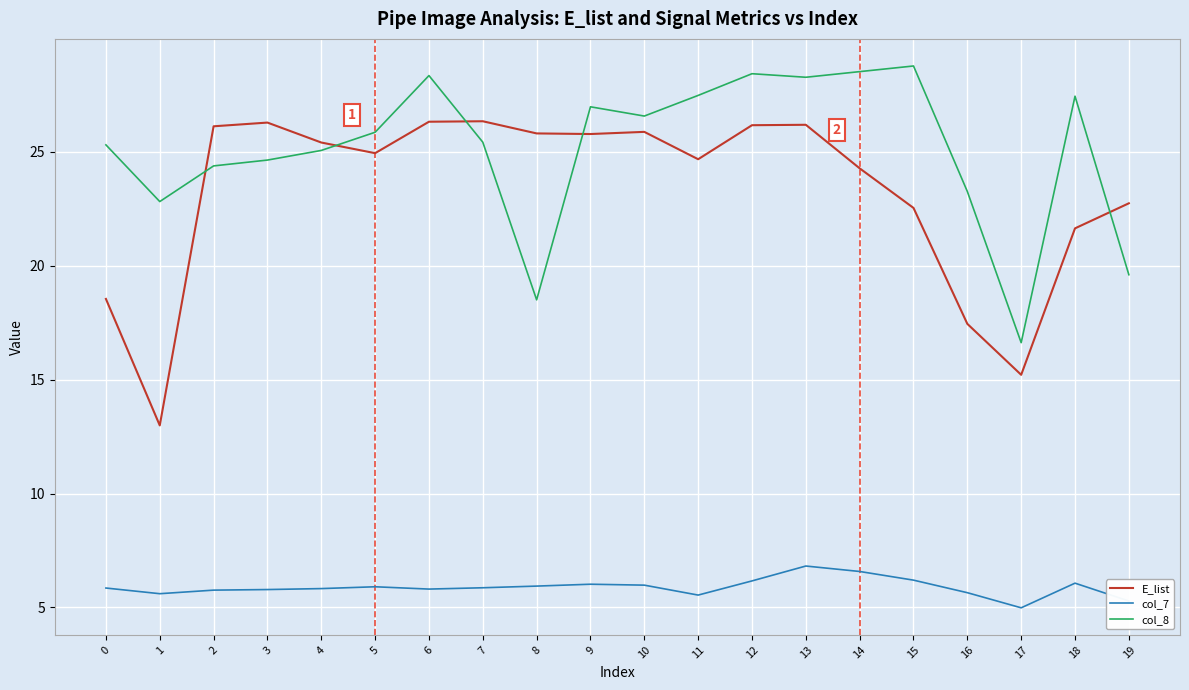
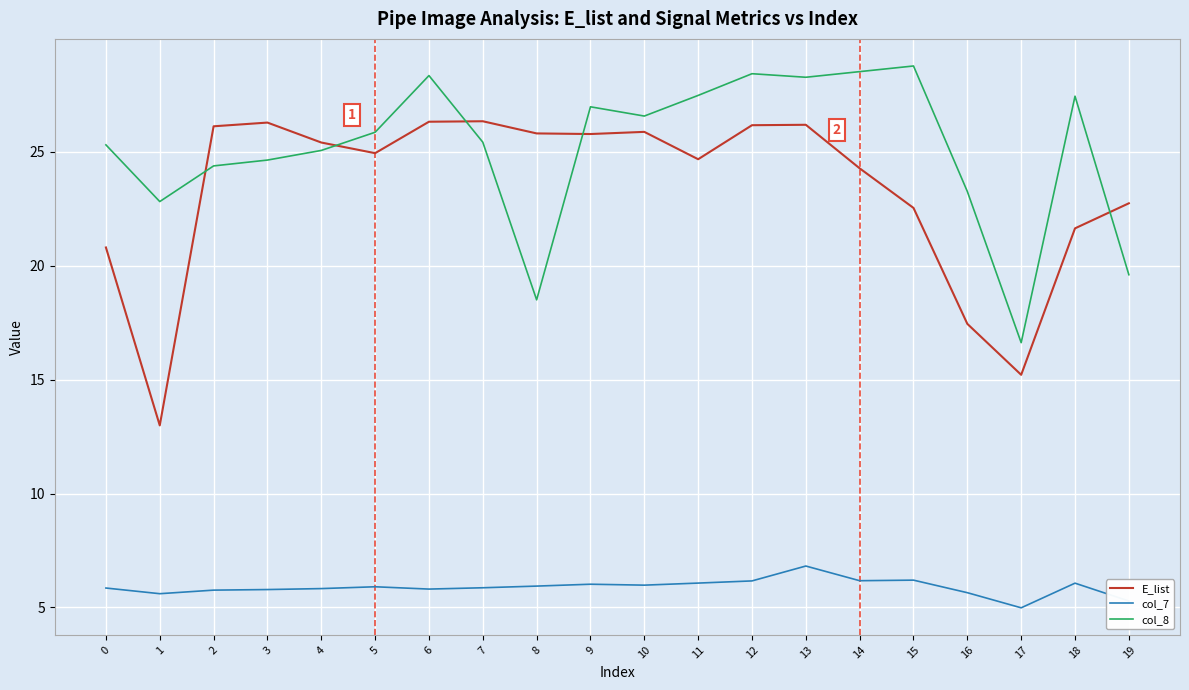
  {
    "E_list": {
-     "0": 18.5,
+     "0": 20.8,
      "1": 13.0,
      "2": 26.1,
      "3": 26.3,
      "4": 25.4,
      "5": 24.9,
      "6": 26.3,
      "7": 26.3,
      "8": 25.8,
      "9": 25.8,
      "10": 25.9,
      "11": 24.7,
      "12": 26.2,
      "13": 26.2,
      "14": 24.3,
      "15": 22.5,
      "16": 17.4,
      "17": 15.2,
      "18": 21.6,
      "19": 22.7
    },
    "col_7": {
      "0": 5.9,
      "1": 5.6,
      "2": 5.8,
      "3": 5.8,
      "4": 5.8,
      "5": 5.9,
      "6": 5.8,
      "7": 5.9,
      "8": 5.9,
      "9": 6.0,
      "10": 6.0,
-     "11": 5.5,
+     "11": 6.1,
      "12": 6.2,
      "13": 6.8,
-     "14": 6.6,
+     "14": 6.2,
      "15": 6.2,
      "16": 5.6,
      "17": 5.0,
      "18": 6.1
    },
    "col_8": {
      "0": 25.3,
      "1": 22.8,
      "2": 24.4,
      "3": 24.6,
      "4": 25.1,
      "6": 28.3,
      "7": 25.4,
      "8": 18.5,
      "9": 27.0,
      "10": 26.6,
      "11": 27.5,
      "12": 28.4,
      "13": 28.3,
      "14": 28.5,
      "15": 28.8,
      "16": 23.3,
      "17": 16.6,
      "18": 27.4,
      "19": 19.6
    }
  }
